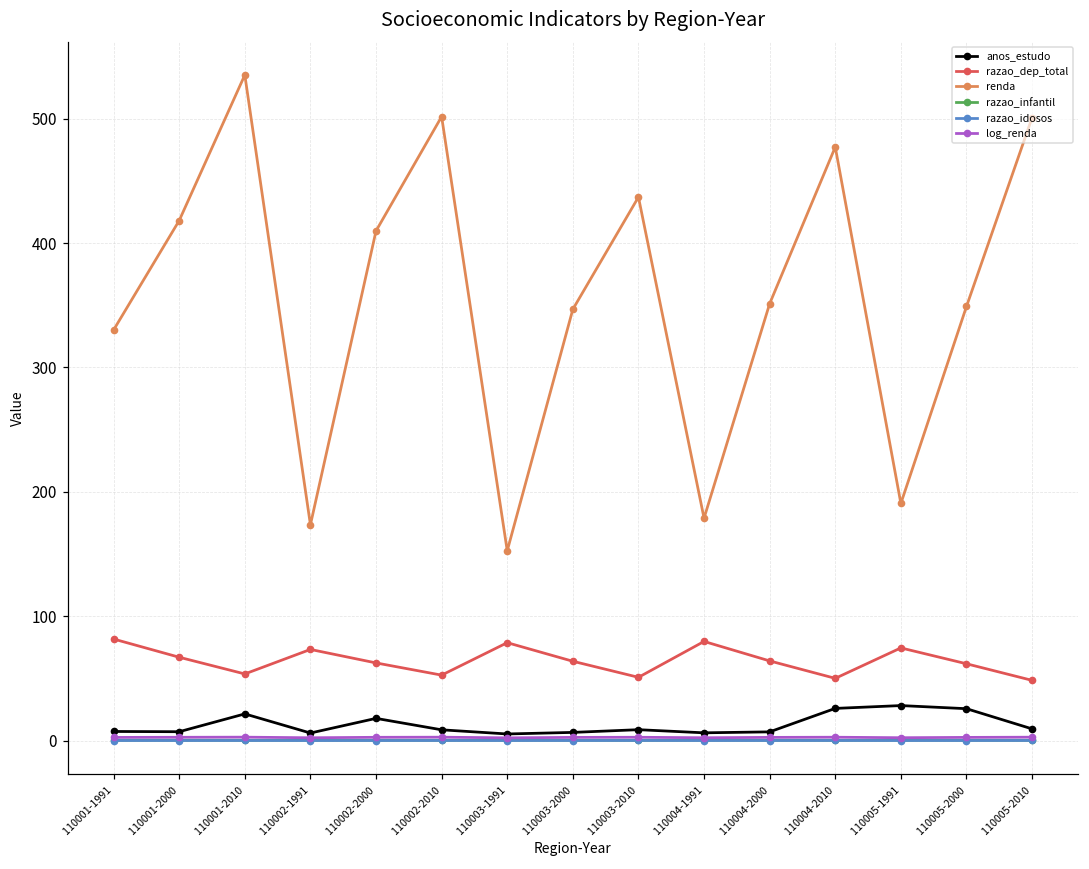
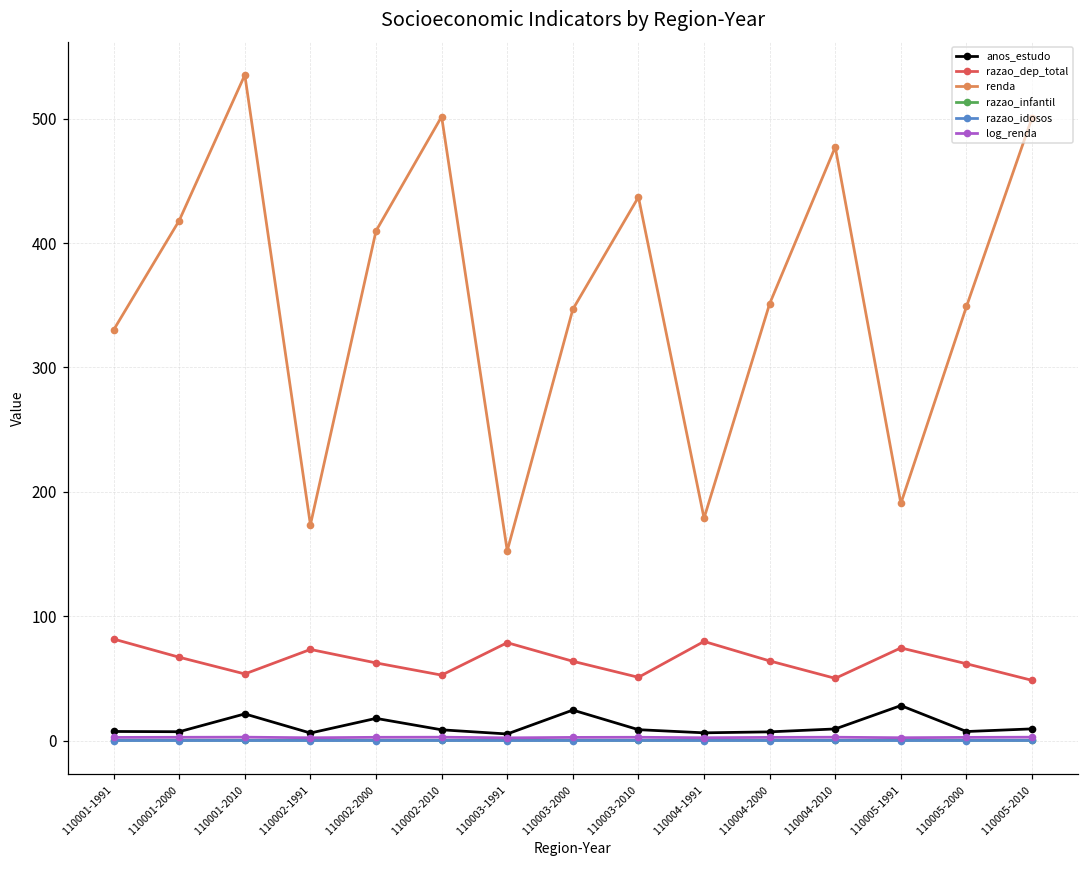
  {
    "anos_estudo": {
      "110001-1991": 7,
      "110001-2000": 7,
      "110001-2010": 21,
      "110002-1991": 6,
      "110002-2000": 18,
      "110002-2010": 9,
      "110003-1991": 5,
-     "110003-2000": 7,
+     "110003-2000": 25,
      "110003-2010": 9,
      "110004-1991": 6,
      "110004-2000": 7,
-     "110004-2010": 26,
+     "110004-2010": 9,
      "110005-1991": 28,
-     "110005-2000": 26,
+     "110005-2000": 7,
      "110005-2010": 9
    },
    "razao_idosos": {
      "110001-1991": 0,
      "110001-2000": 0,
      "110001-2010": 0,
      "110002-2000": 0,
      "110002-2010": 0,
      "110003-2000": 0,
      "110003-2010": 0,
      "110004-2000": 0,
      "110004-2010": 0,
      "110005-1991": 0,
      "110005-2000": 0,
      "110005-2010": 0
    },
    "log_renda": {
      "110001-2000": 3,
      "110001-2010": 3,
      "110002-2000": 3,
      "110002-2010": 3,
      "110003-2000": 3,
      "110003-2010": 3,
      "110004-2000": 3,
      "110004-2010": 3,
      "110005-2000": 3,
      "110005-2010": 3
    }
  }
